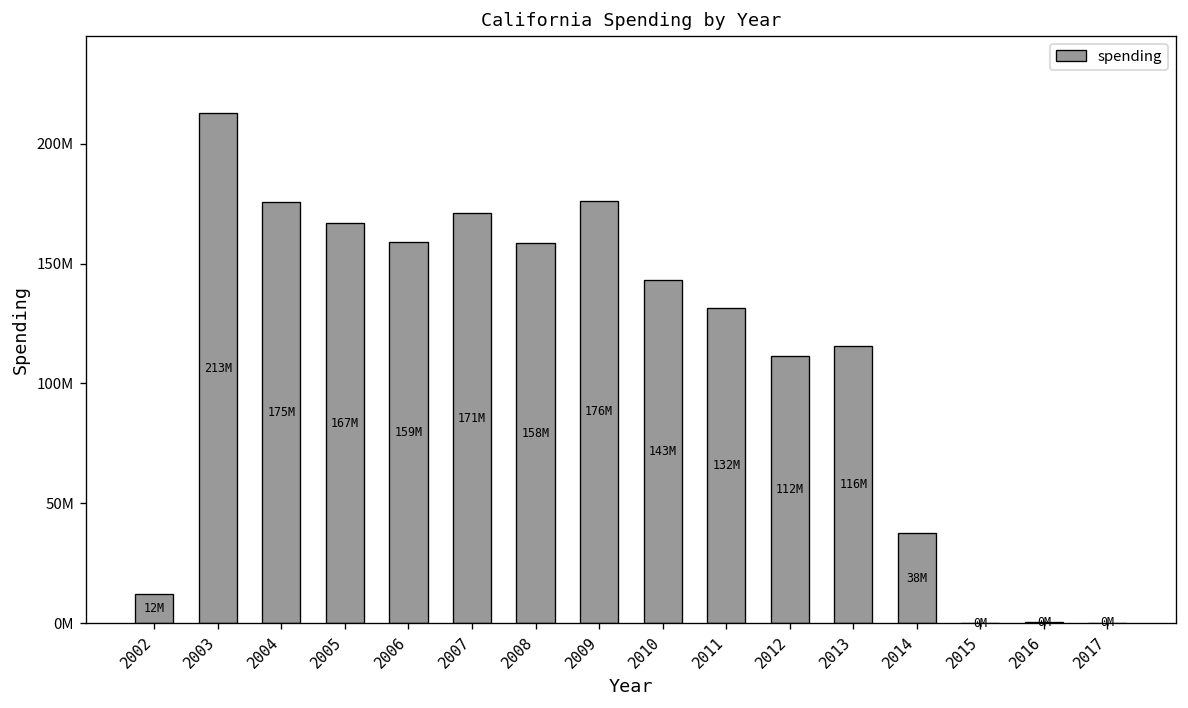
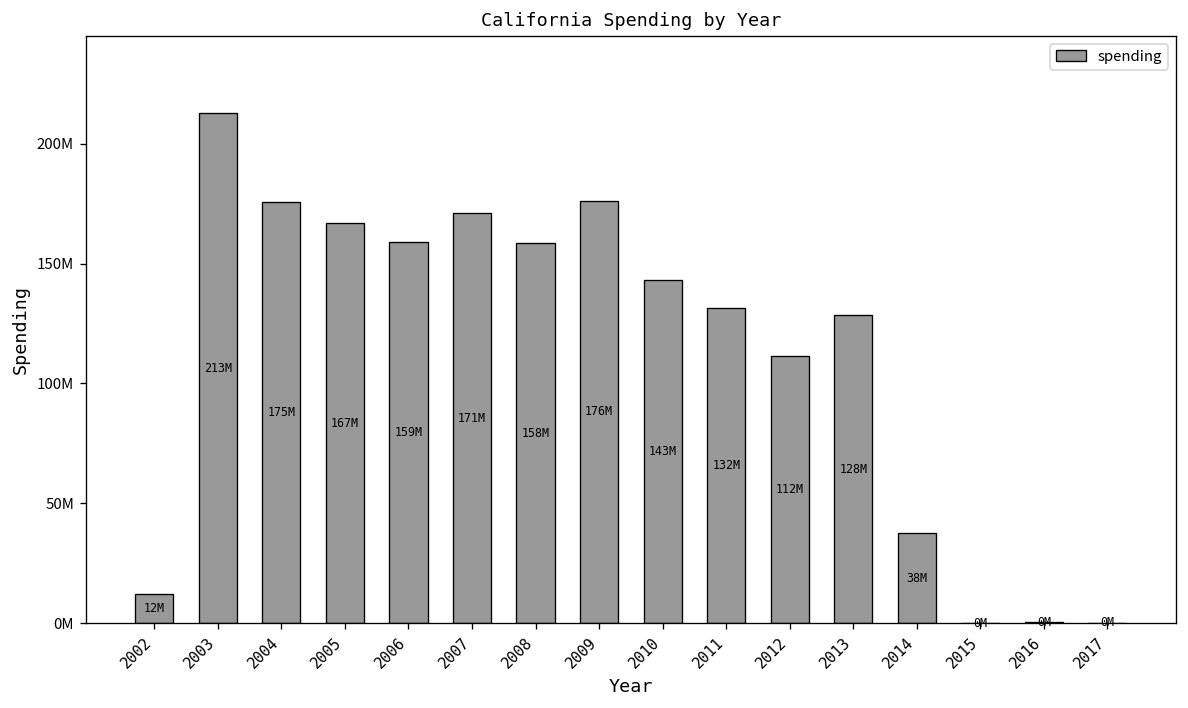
  {
    "2002": "12M",
    "2003": "213M",
    "2004": "175M",
    "2005": "167M",
    "2006": "159M",
    "2007": "171M",
    "2008": "158M",
    "2009": "176M",
    "2010": "143M",
    "2011": "132M",
    "2012": "112M",
-   "2013": "116M",
+   "2013": "128M",
    "2014": "38M"
  }
